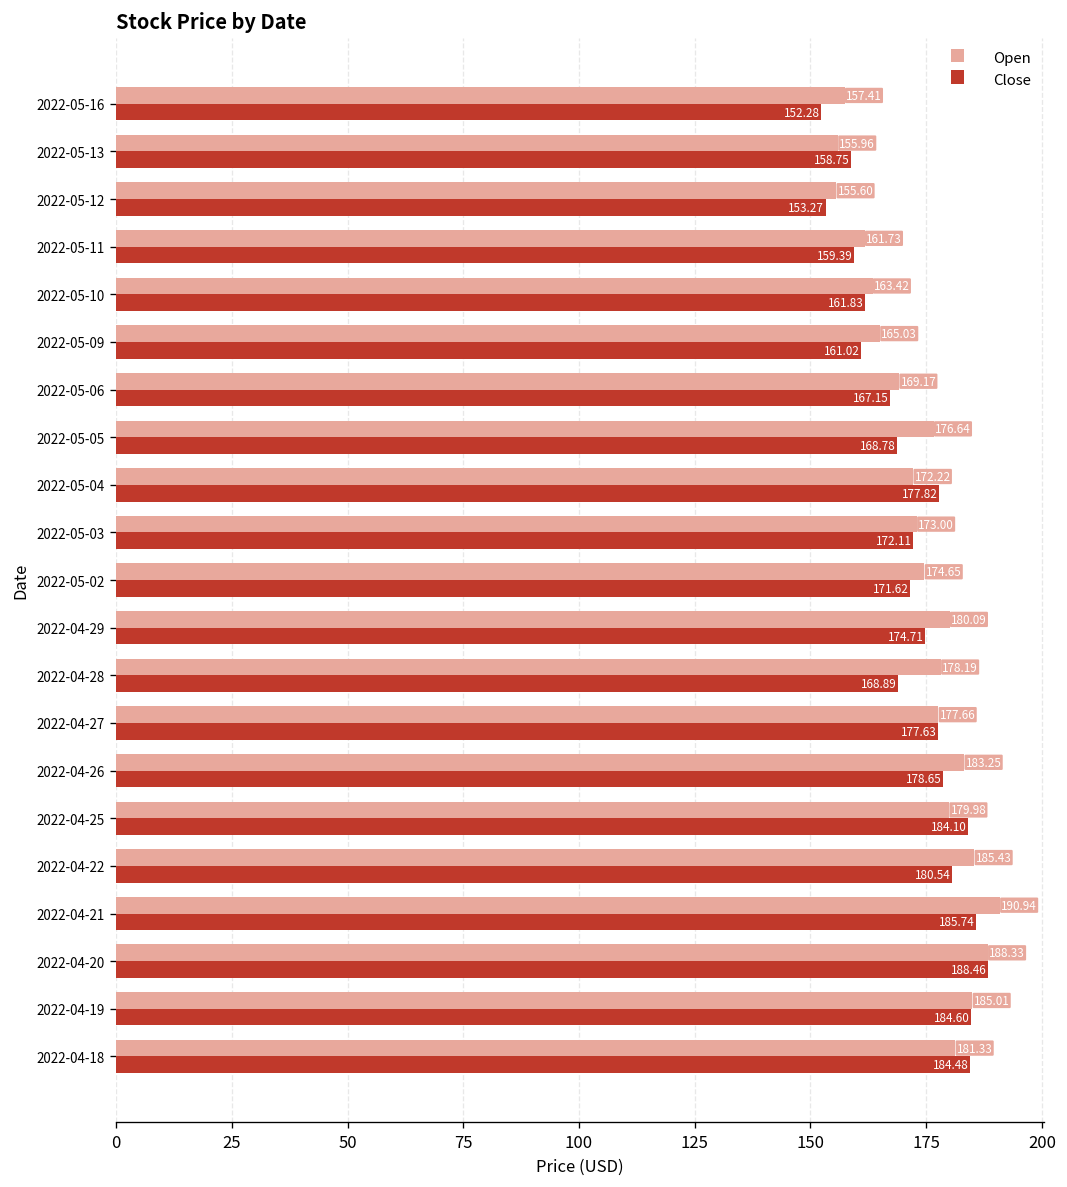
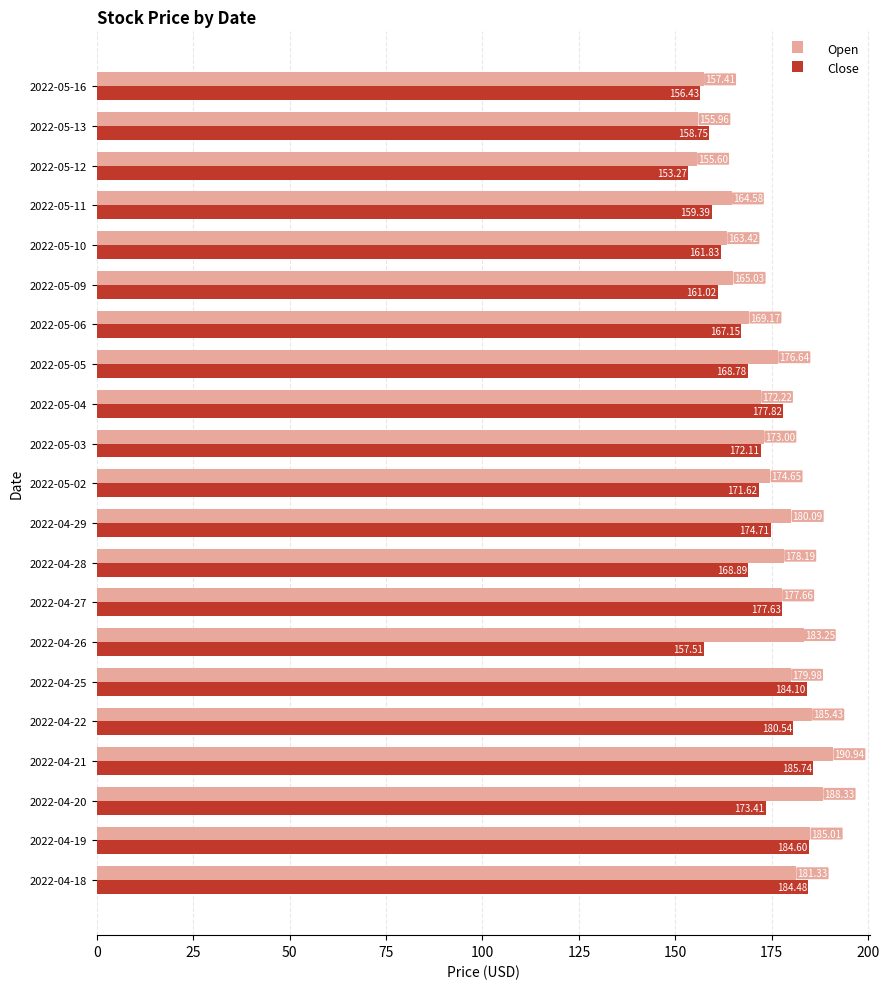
  {
    "Open": {
-     "2022-05-11": 161.73
+     "2022-05-11": 164.58
    },
    "Close": {
-     "2022-05-16": 152.28,
+     "2022-05-16": 156.43,
      "2022-05-13": 158.75,
      "2022-05-12": 153.27,
      "2022-05-11": 159.39,
      "2022-05-10": 161.83,
      "2022-05-09": 161.02,
      "2022-05-06": 167.15,
      "2022-05-05": 168.78,
      "2022-05-04": 177.82,
      "2022-05-03": 172.11,
      "2022-05-02": 171.62,
      "2022-04-29": 174.71,
      "2022-04-28": 168.89,
      "2022-04-27": 177.63,
-     "2022-04-26": 178.65,
+     "2022-04-26": 157.51,
      "2022-04-25": 184.10,
      "2022-04-22": 180.54,
      "2022-04-21": 185.74,
-     "2022-04-20": 188.46,
+     "2022-04-20": 173.41,
      "2022-04-19": 184.60,
      "2022-04-18": 184.48
    }
  }
